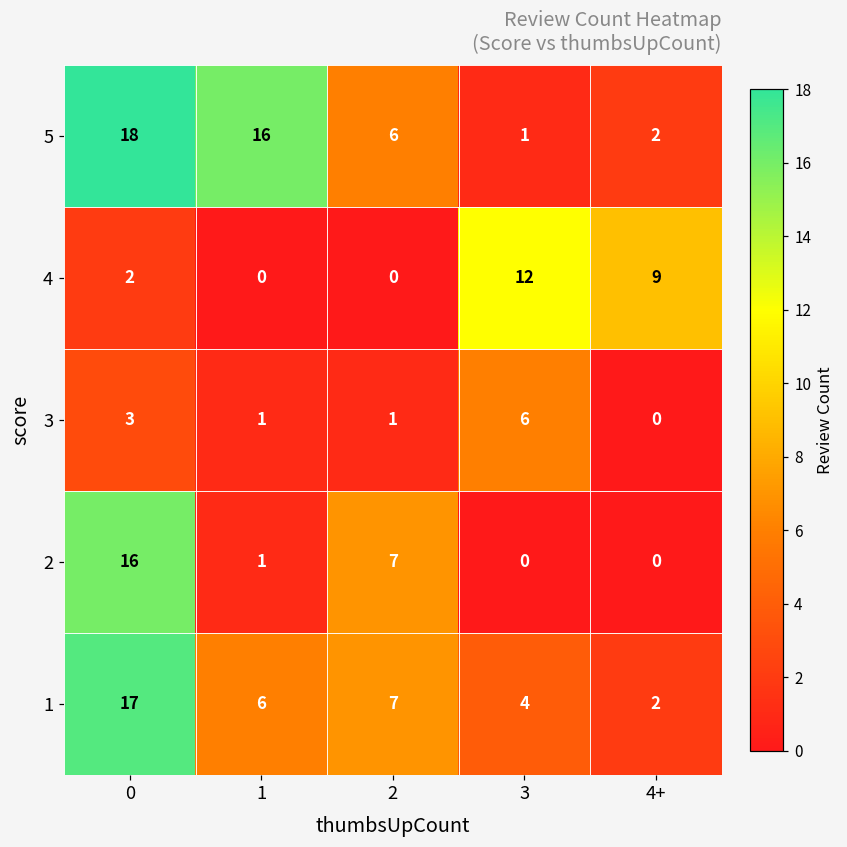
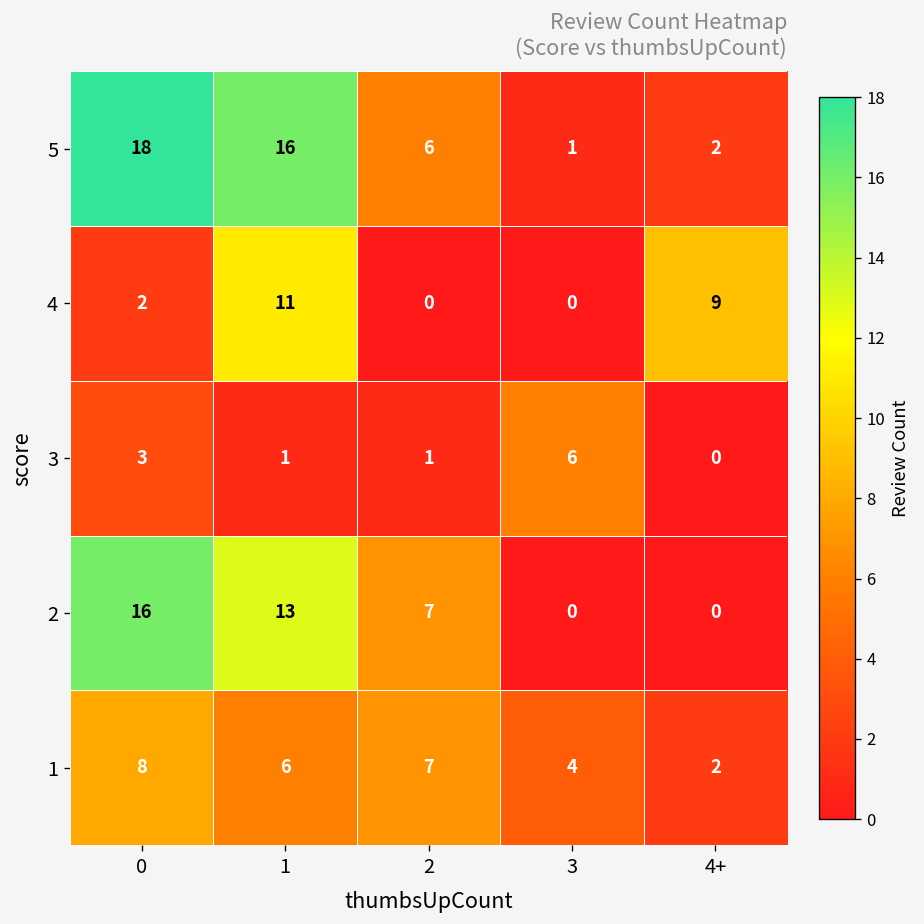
  {
    "5": {
      "0": 18,
      "1": 16,
      "2": 6,
      "3": 1,
      "4+": 2
    },
    "4": {
      "0": 2,
-     "1": 0,
+     "1": 11,
      "2": 0,
-     "3": 12,
+     "3": 0,
      "4+": 9
    },
    "3": {
      "0": 3,
      "1": 1,
      "2": 1,
      "3": 6,
      "4+": 0
    },
    "2": {
      "0": 16,
-     "1": 1,
+     "1": 13,
      "2": 7,
      "3": 0,
      "4+": 0
    },
    "1": {
-     "0": 17,
+     "0": 8,
      "1": 6,
      "2": 7,
      "3": 4,
      "4+": 2
    }
  }
